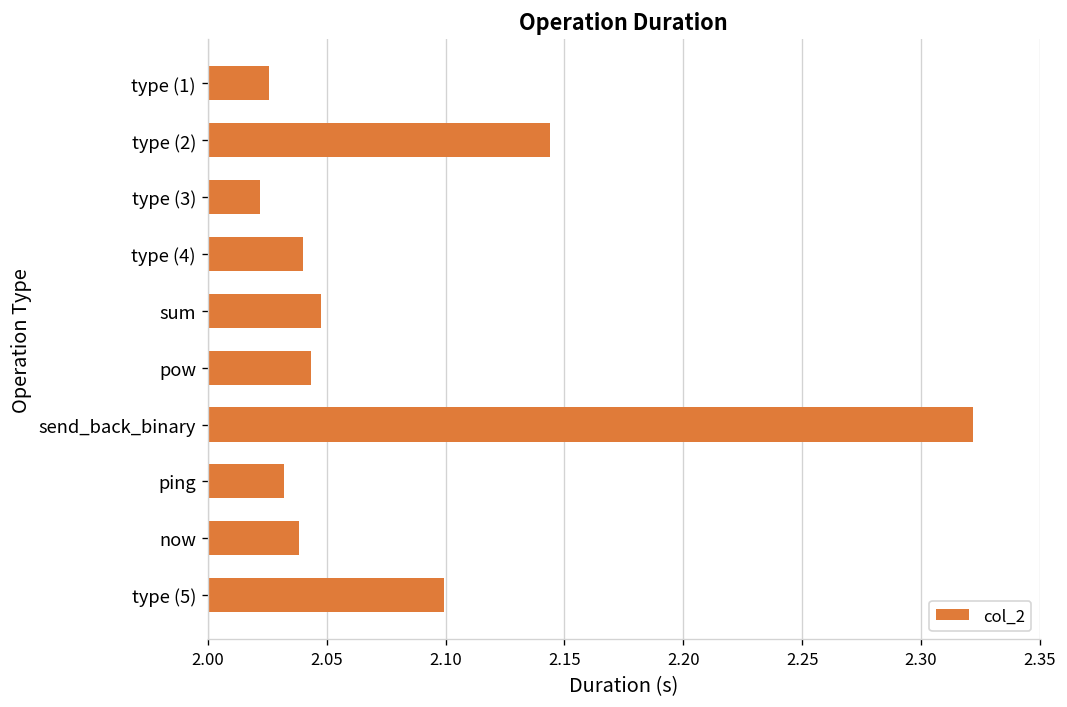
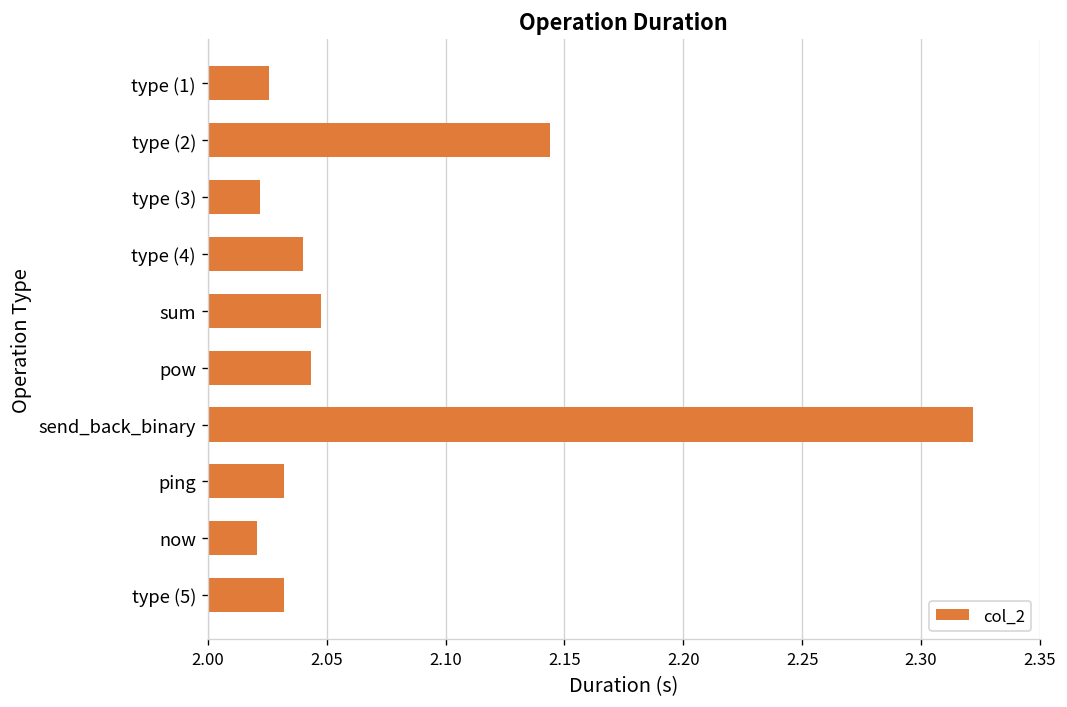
  {
    "type (1)": 2.026,
    "type (2)": 2.144,
    "type (3)": 2.022,
    "type (4)": 2.040,
    "sum": 2.047,
    "pow": 2.043,
    "send_back_binary": 2.322,
    "ping": 2.032,
-   "now": 2.038,
-   "type (5)": 2.099
+   "now": 2.021,
+   "type (5)": 2.032
  }
